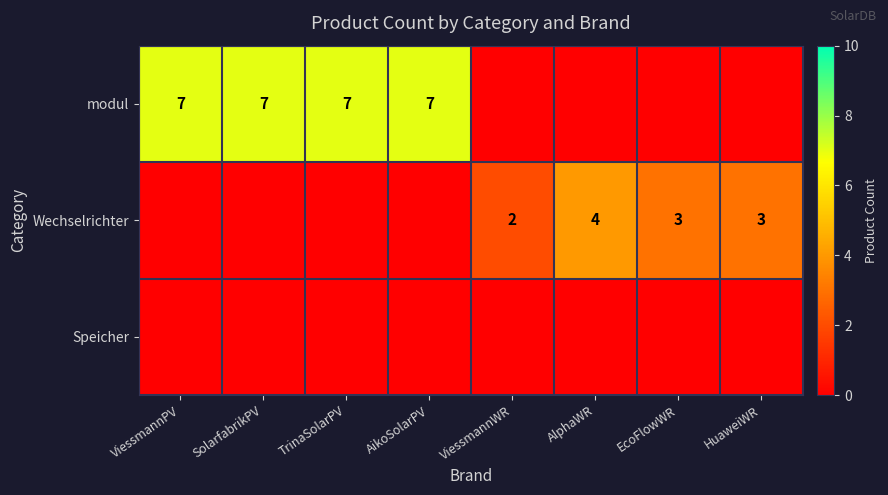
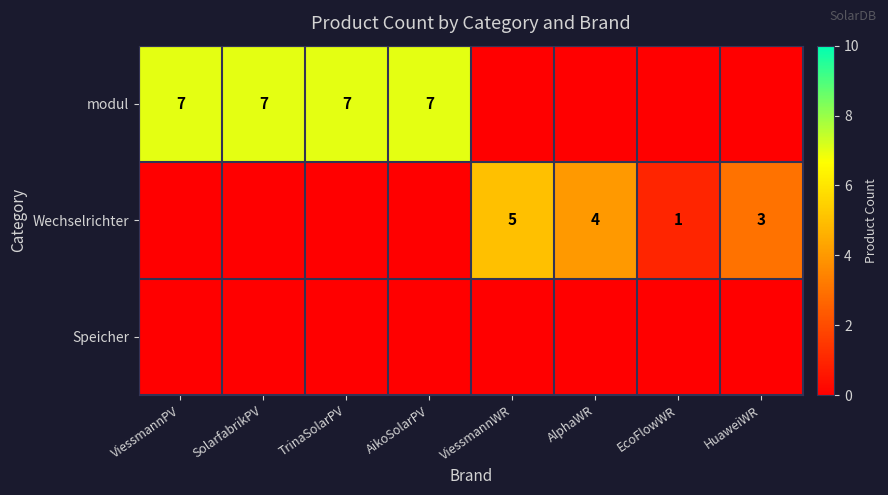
  {
    "modul": {
      "ViessmannPV": 7,
      "SolarfabrikPV": 7,
      "TrinaSolarPV": 7,
      "AikoSolarPV": 7
    },
    "Wechselrichter": {
-     "ViessmannWR": 2,
+     "ViessmannWR": 5,
      "AlphaWR": 4,
-     "EcoFlowWR": 3,
+     "EcoFlowWR": 1,
      "HuaweiWR": 3
    }
  }
